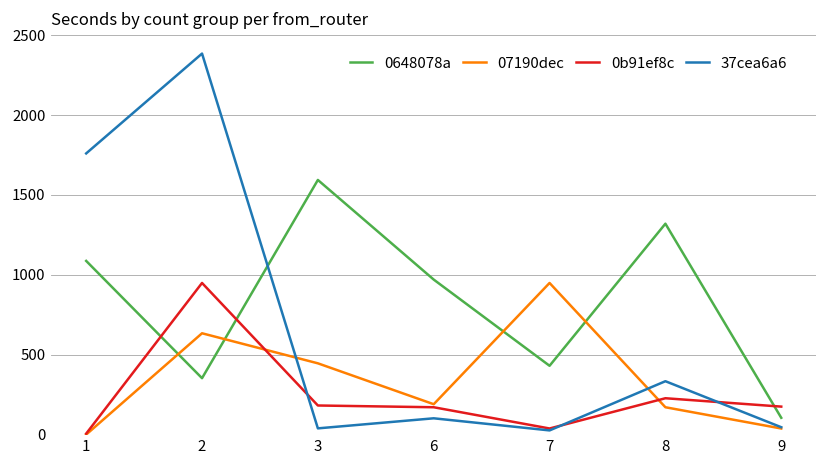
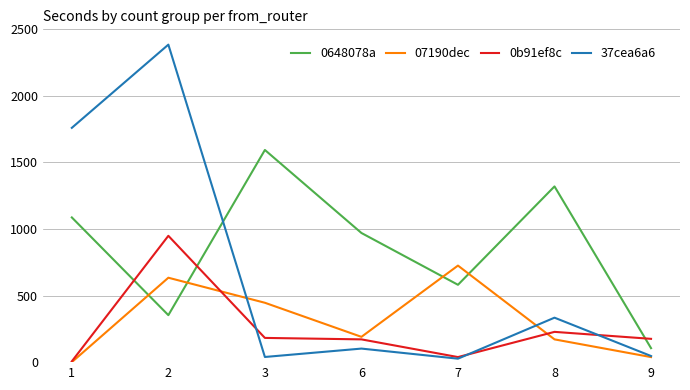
  {
    "0648078a": {
      "1": 1090,
      "2": 350,
      "3": 1590,
      "6": 970,
-     "7": 430,
+     "7": 580,
      "8": 1320,
      "9": 110
    },
    "07190dec": {
      "2": 630,
      "3": 450,
      "6": 190,
-     "7": 950,
+     "7": 730,
      "8": 170
    },
    "0b91ef8c": {
      "2": 950,
      "3": 180,
      "6": 170,
      "8": 230,
      "9": 180
    },
    "37cea6a6": {
      "1": 1760,
      "2": 2390,
      "3": 40,
      "6": 100,
      "8": 330
    }
  }
